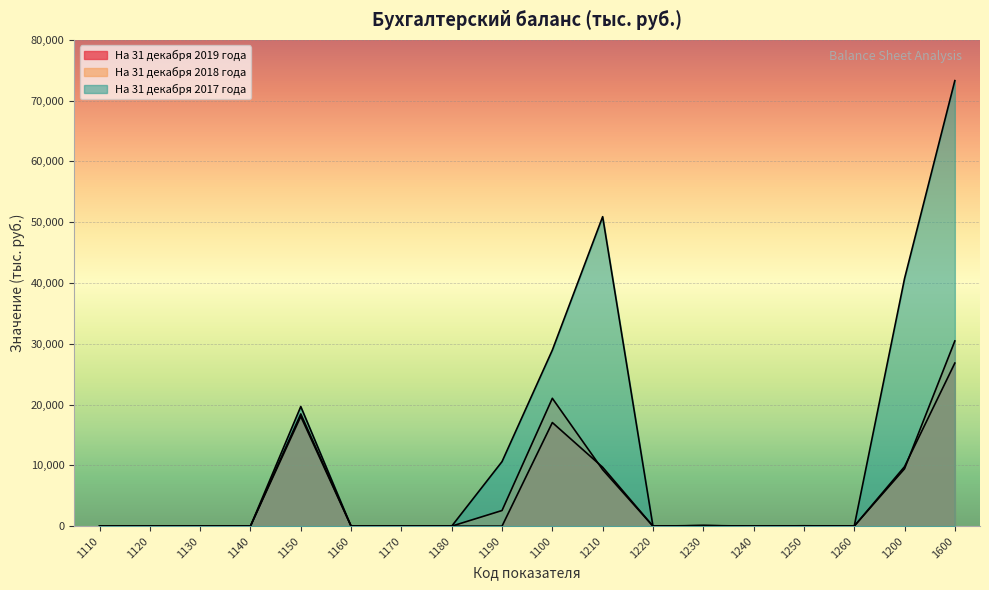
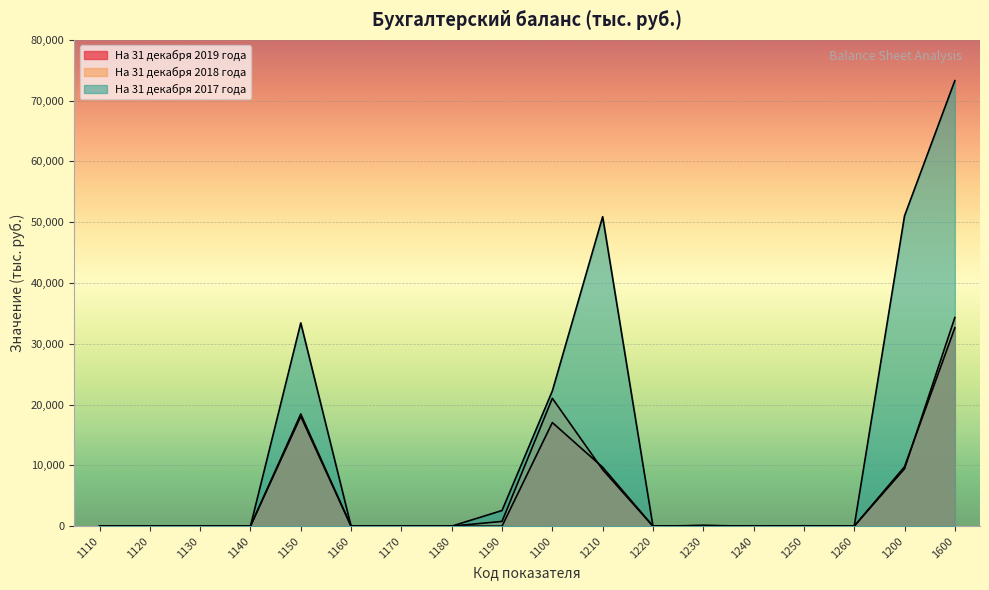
  {
    "На 31 декабря 2019 года": {
      "1150": "18,000",
      "1190": "0",
      "1100": "17,000",
-     "1600": "27,000"
+     "1600": "33,000"
    },
    "На 31 декабря 2018 года": {
      "1150": "18,000",
-     "1190": "3,000",
+     "1190": "1,000",
      "1100": "21,000",
-     "1600": "30,000"
+     "1600": "34,000"
    },
    "На 31 декабря 2017 года": {
-     "1150": "20,000",
-     "1190": "11,000",
-     "1100": "29,000",
+     "1150": "33,000",
+     "1190": "3,000",
+     "1100": "22,000",
      "1210": "51,000",
-     "1200": "41,000",
+     "1200": "51,000",
      "1600": "73,000"
    }
  }
